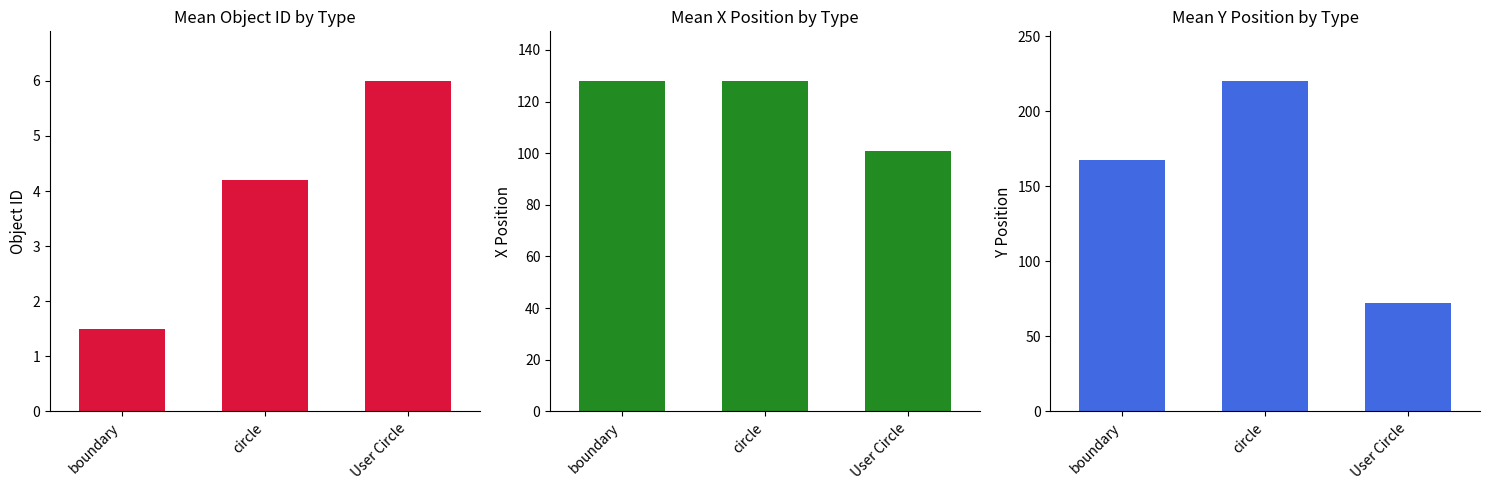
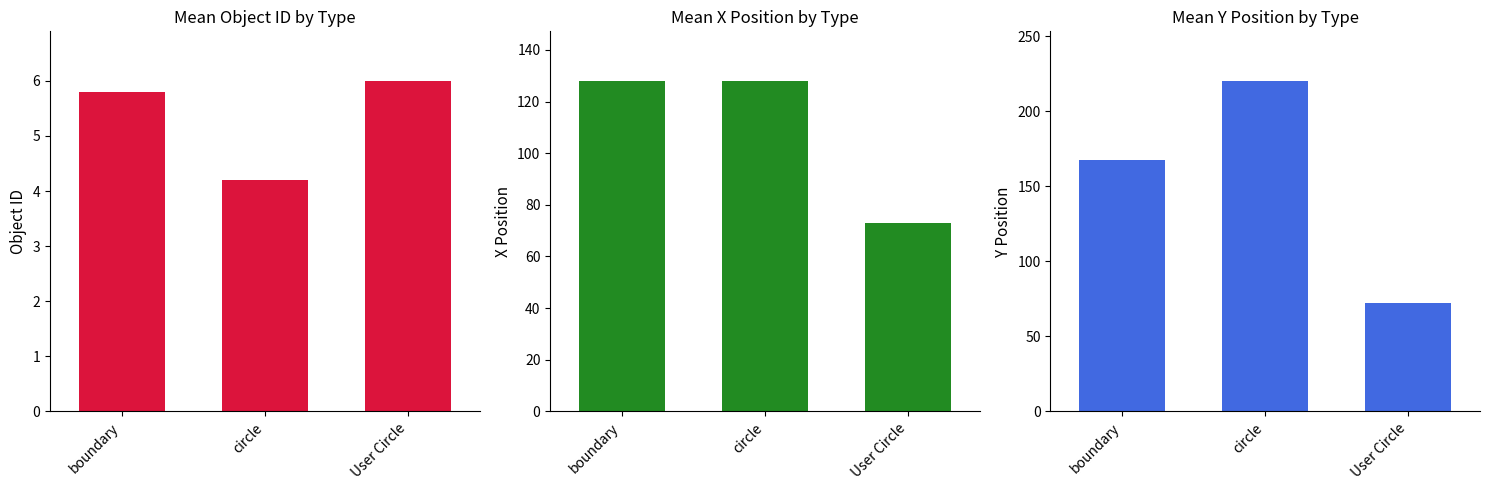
  {
    "Mean Object ID by Type": {
-     "boundary": 1.5,
+     "boundary": 5.8,
      "circle": 4.2,
      "User Circle": 6.0
    },
    "Mean X Position by Type": {
      "boundary": 128,
      "circle": 128,
-     "User Circle": 101
+     "User Circle": 73
    },
    "Mean Y Position by Type": {
      "boundary": 168,
      "circle": 220,
      "User Circle": 72
    }
  }
